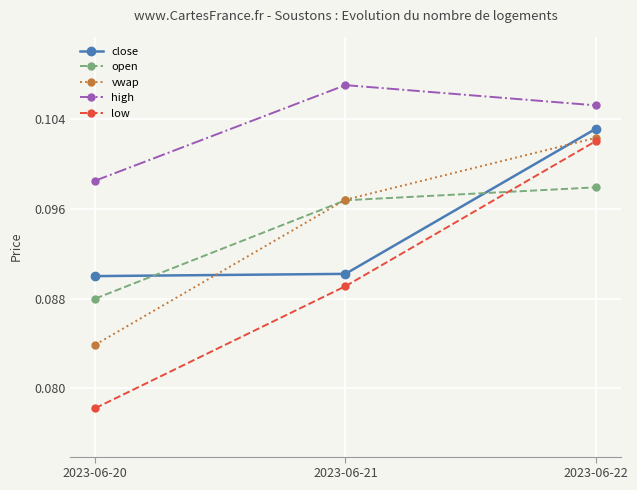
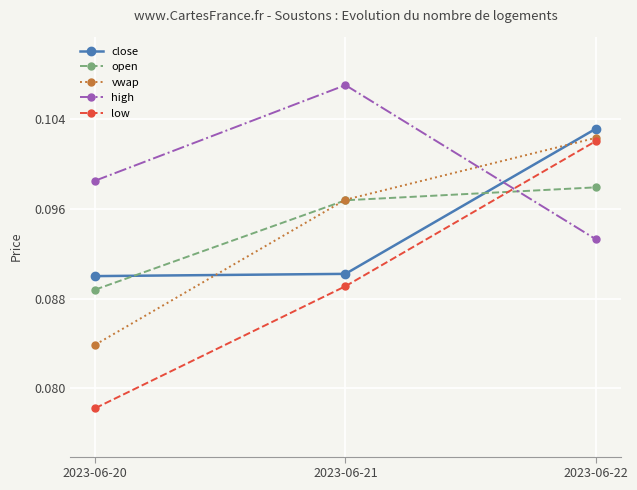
  {
    "close": {
      "2023-06-20": 0.0900,
      "2023-06-21": 0.0902,
      "2023-06-22": 0.1031
    },
    "open": {
-     "2023-06-20": 0.0880,
+     "2023-06-20": 0.0888,
      "2023-06-22": 0.0979
    },
    "high": {
      "2023-06-20": 0.0985,
      "2023-06-21": 0.1070,
-     "2023-06-22": 0.1052
+     "2023-06-22": 0.0933
    }
  }
